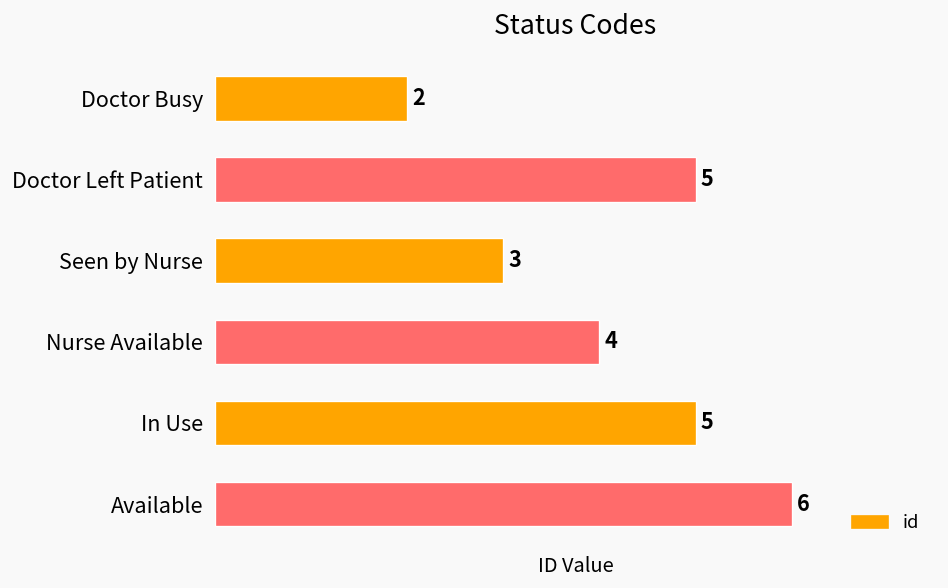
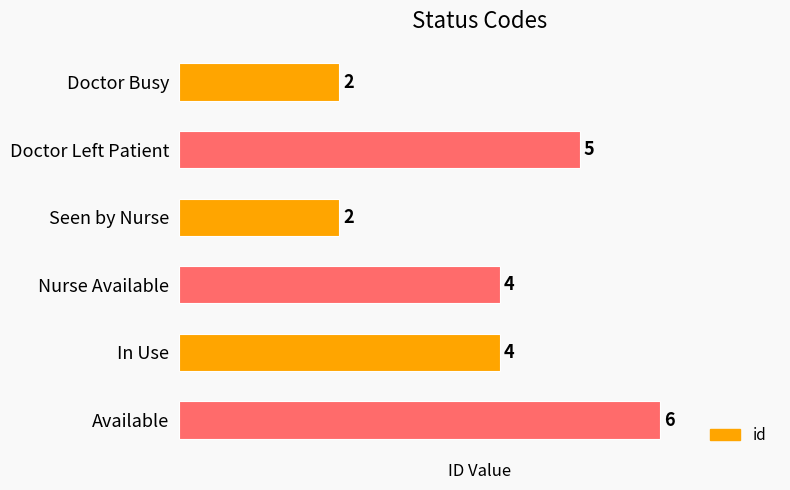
  {
    "Doctor Busy": 2,
    "Doctor Left Patient": 5,
-   "Seen by Nurse": 3,
+   "Seen by Nurse": 2,
    "Nurse Available": 4,
-   "In Use": 5,
+   "In Use": 4,
    "Available": 6
  }
